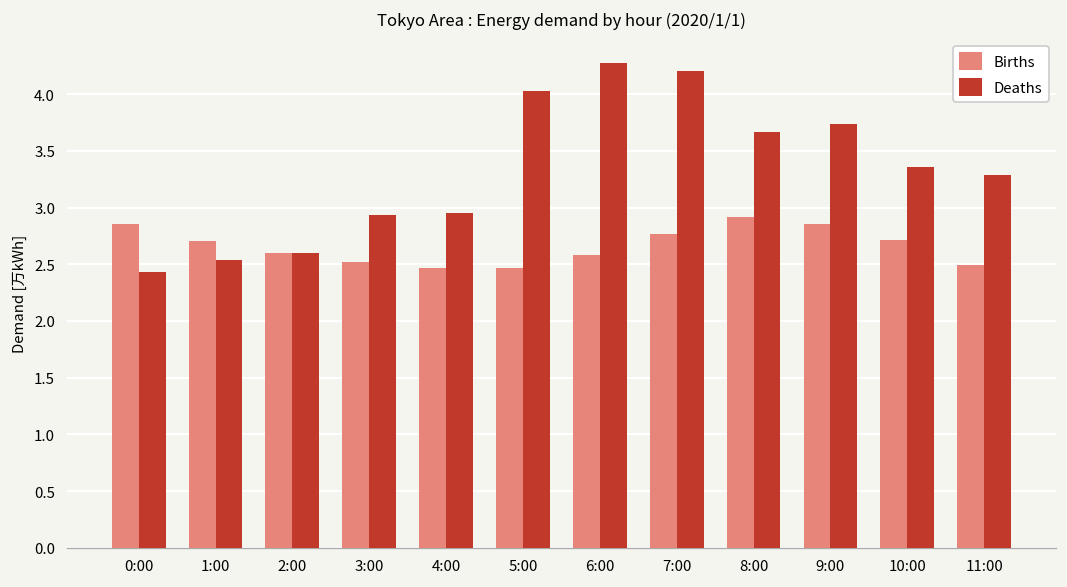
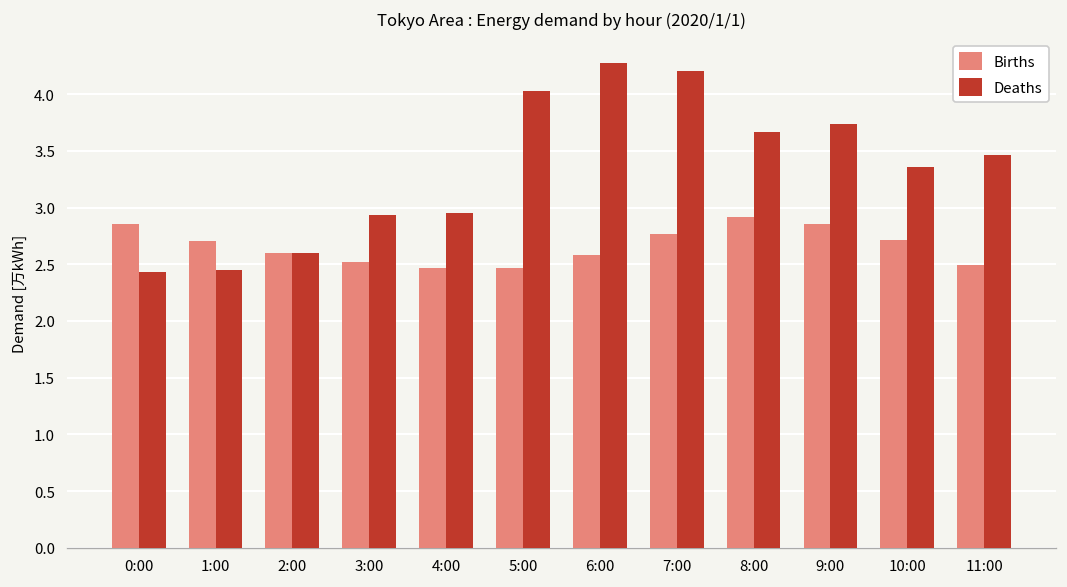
  {
    "Births": {
      "0:00": 2.9,
      "1:00": 2.7,
      "2:00": 2.6,
      "3:00": 2.5,
      "4:00": 2.5,
      "5:00": 2.5,
      "6:00": 2.6,
      "7:00": 2.8,
      "8:00": 2.9,
      "9:00": 2.9,
      "10:00": 2.7,
      "11:00": 2.5
    },
    "Deaths": {
      "0:00": 2.4,
-     "1:00": 2.5,
+     "1:00": 2.4,
      "2:00": 2.6,
      "3:00": 2.9,
      "4:00": 3.0,
      "5:00": 4.0,
      "6:00": 4.3,
      "7:00": 4.2,
      "8:00": 3.7,
      "9:00": 3.7,
      "10:00": 3.4,
-     "11:00": 3.3
+     "11:00": 3.5
    }
  }
